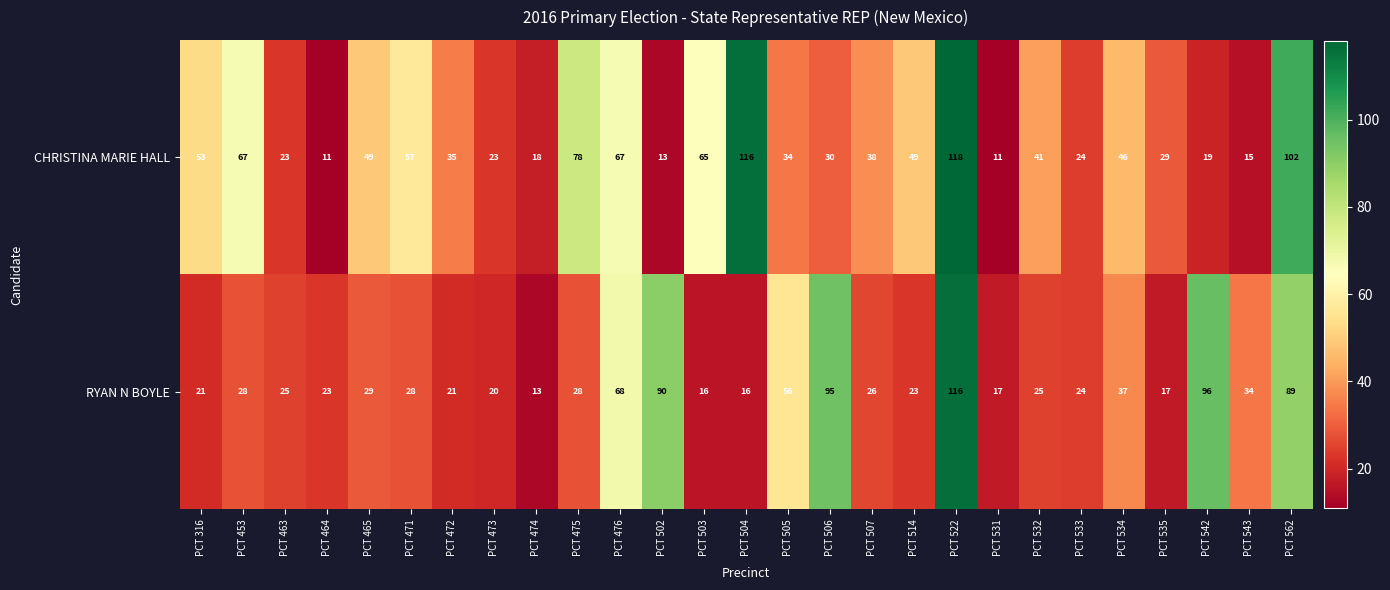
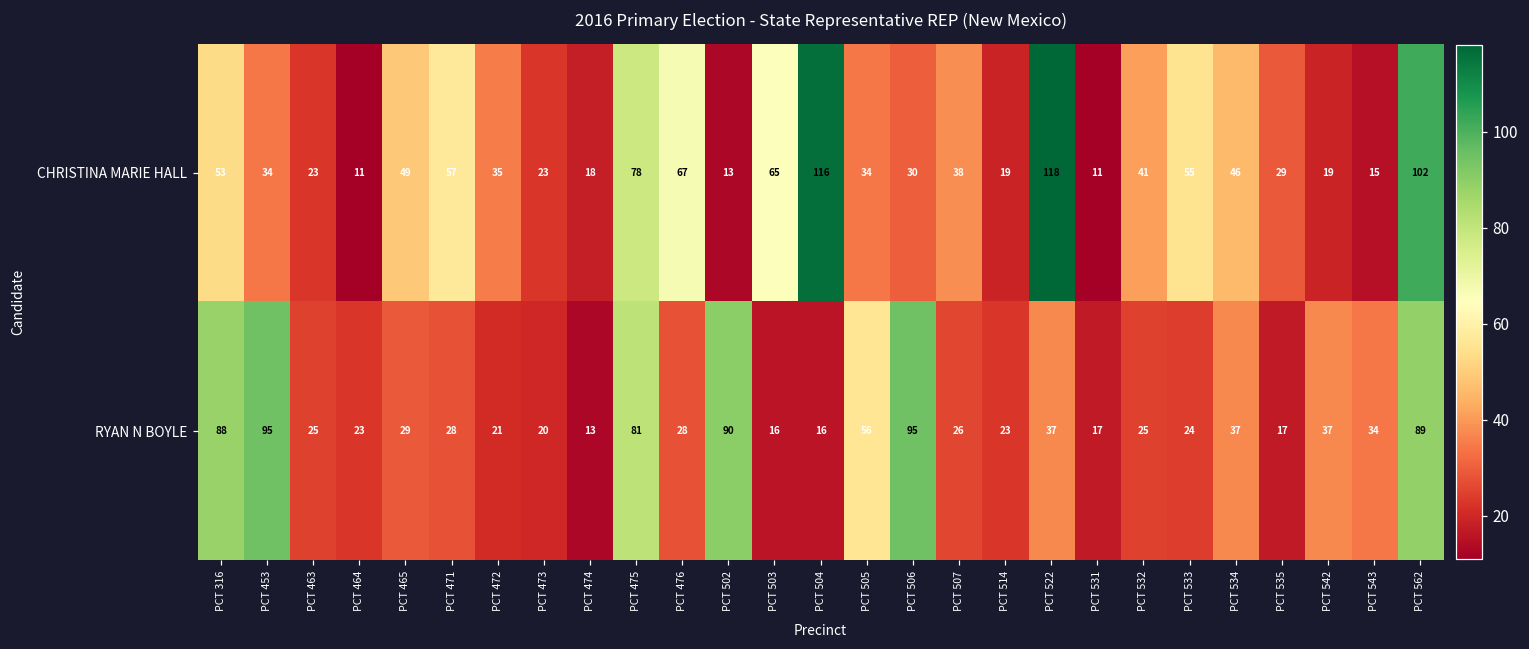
  {
    "CHRISTINA MARIE HALL": {
      "PCT 316": 53,
-     "PCT 453": 67,
+     "PCT 453": 34,
      "PCT 463": 23,
      "PCT 464": 11,
      "PCT 465": 49,
      "PCT 471": 57,
      "PCT 472": 35,
      "PCT 473": 23,
      "PCT 474": 18,
      "PCT 475": 78,
      "PCT 476": 67,
      "PCT 502": 13,
      "PCT 503": 65,
      "PCT 504": 116,
      "PCT 505": 34,
      "PCT 506": 30,
      "PCT 507": 38,
-     "PCT 514": 49,
+     "PCT 514": 19,
      "PCT 522": 118,
      "PCT 531": 11,
      "PCT 532": 41,
-     "PCT 533": 24,
+     "PCT 533": 55,
      "PCT 534": 46,
      "PCT 535": 29,
      "PCT 542": 19,
      "PCT 543": 15,
      "PCT 562": 102
    },
    "RYAN N BOYLE": {
-     "PCT 316": 21,
-     "PCT 453": 28,
+     "PCT 316": 88,
+     "PCT 453": 95,
      "PCT 463": 25,
      "PCT 464": 23,
      "PCT 465": 29,
      "PCT 471": 28,
      "PCT 472": 21,
      "PCT 473": 20,
      "PCT 474": 13,
-     "PCT 475": 28,
-     "PCT 476": 68,
+     "PCT 475": 81,
+     "PCT 476": 28,
      "PCT 502": 90,
      "PCT 503": 16,
      "PCT 504": 16,
      "PCT 505": 56,
      "PCT 506": 95,
      "PCT 507": 26,
      "PCT 514": 23,
-     "PCT 522": 116,
+     "PCT 522": 37,
      "PCT 531": 17,
      "PCT 532": 25,
      "PCT 533": 24,
      "PCT 534": 37,
      "PCT 535": 17,
-     "PCT 542": 96,
+     "PCT 542": 37,
      "PCT 543": 34,
      "PCT 562": 89
    }
  }
